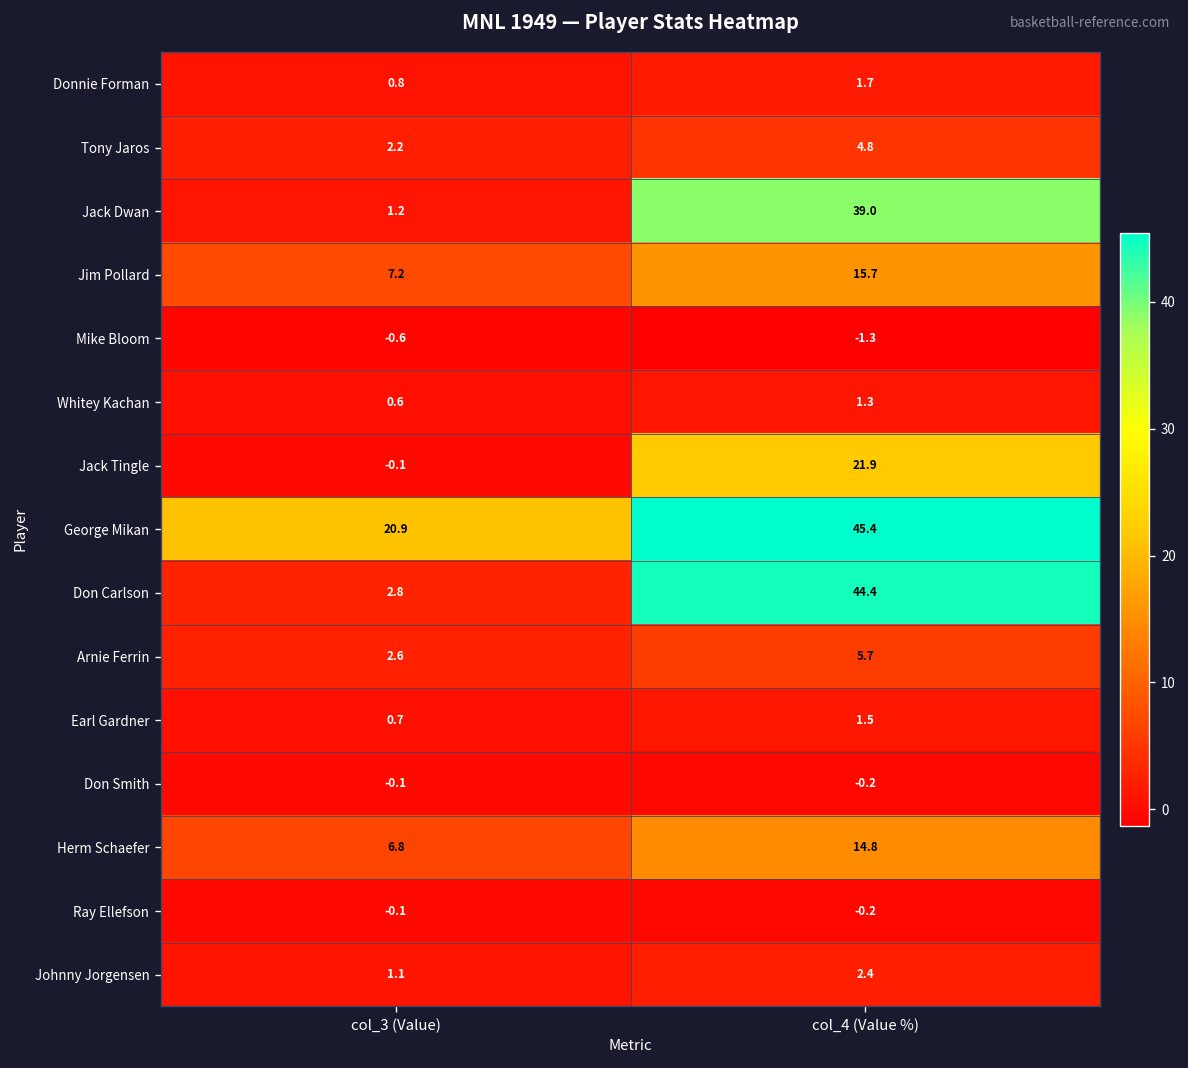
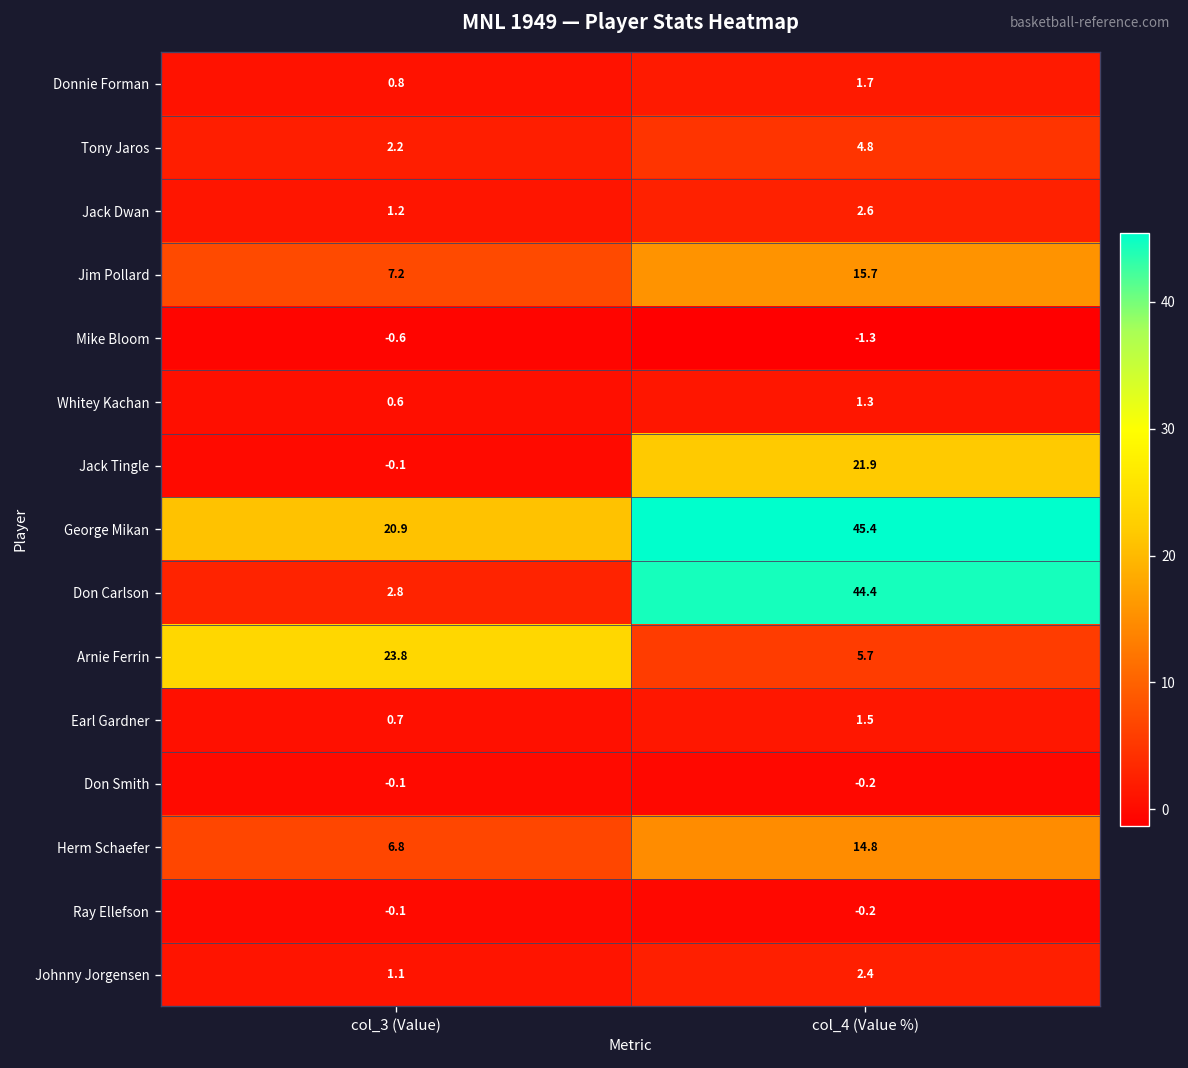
  {
    "Donnie Forman": {
      "col_3 (Value)": 0.8,
      "col_4 (Value %)": 1.7
    },
    "Tony Jaros": {
      "col_3 (Value)": 2.2,
      "col_4 (Value %)": 4.8
    },
    "Jack Dwan": {
      "col_3 (Value)": 1.2,
-     "col_4 (Value %)": 39.0
+     "col_4 (Value %)": 2.6
    },
    "Jim Pollard": {
      "col_3 (Value)": 7.2,
      "col_4 (Value %)": 15.7
    },
    "Mike Bloom": {
      "col_3 (Value)": -0.6,
      "col_4 (Value %)": -1.3
    },
    "Whitey Kachan": {
      "col_3 (Value)": 0.6,
      "col_4 (Value %)": 1.3
    },
    "Jack Tingle": {
      "col_3 (Value)": -0.1,
      "col_4 (Value %)": 21.9
    },
    "George Mikan": {
      "col_3 (Value)": 20.9,
      "col_4 (Value %)": 45.4
    },
    "Don Carlson": {
      "col_3 (Value)": 2.8,
      "col_4 (Value %)": 44.4
    },
    "Arnie Ferrin": {
-     "col_3 (Value)": 2.6,
+     "col_3 (Value)": 23.8,
      "col_4 (Value %)": 5.7
    },
    "Earl Gardner": {
      "col_3 (Value)": 0.7,
      "col_4 (Value %)": 1.5
    },
    "Don Smith": {
      "col_3 (Value)": -0.1,
      "col_4 (Value %)": -0.2
    },
    "Herm Schaefer": {
      "col_3 (Value)": 6.8,
      "col_4 (Value %)": 14.8
    },
    "Ray Ellefson": {
      "col_3 (Value)": -0.1,
      "col_4 (Value %)": -0.2
    },
    "Johnny Jorgensen": {
      "col_3 (Value)": 1.1,
      "col_4 (Value %)": 2.4
    }
  }
